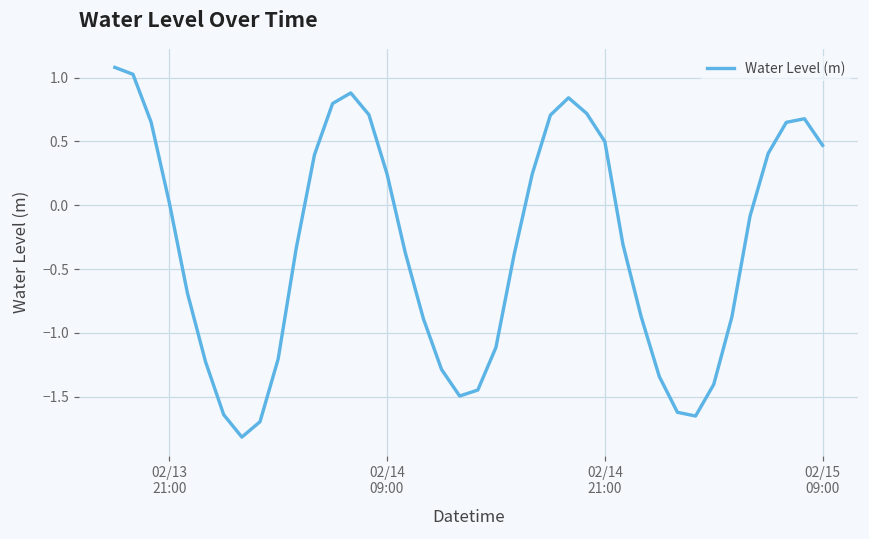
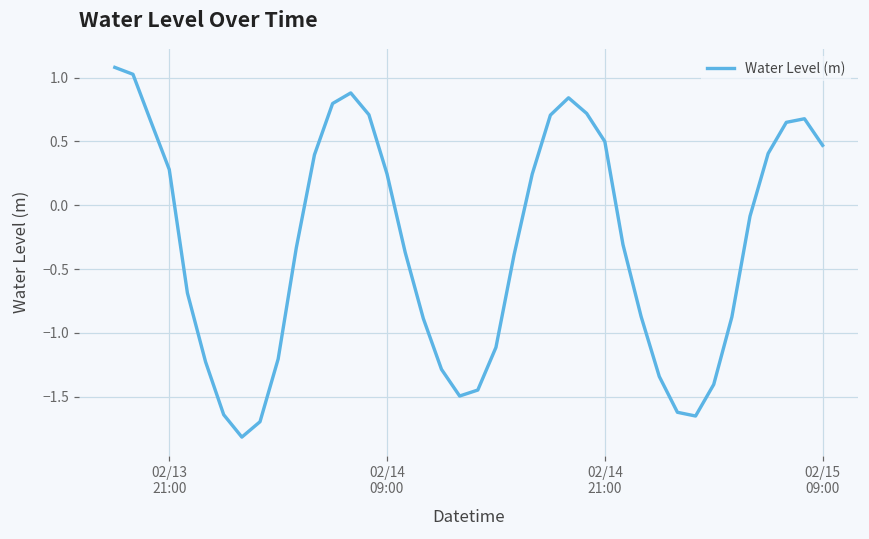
  {
-   "02/13 21:00": 0.02,
+   "02/13 21:00": 0.28,
    "02/14 09:00": 0.24,
    "02/14 21:00": 0.50,
    "02/15 09:00": 0.47
  }
